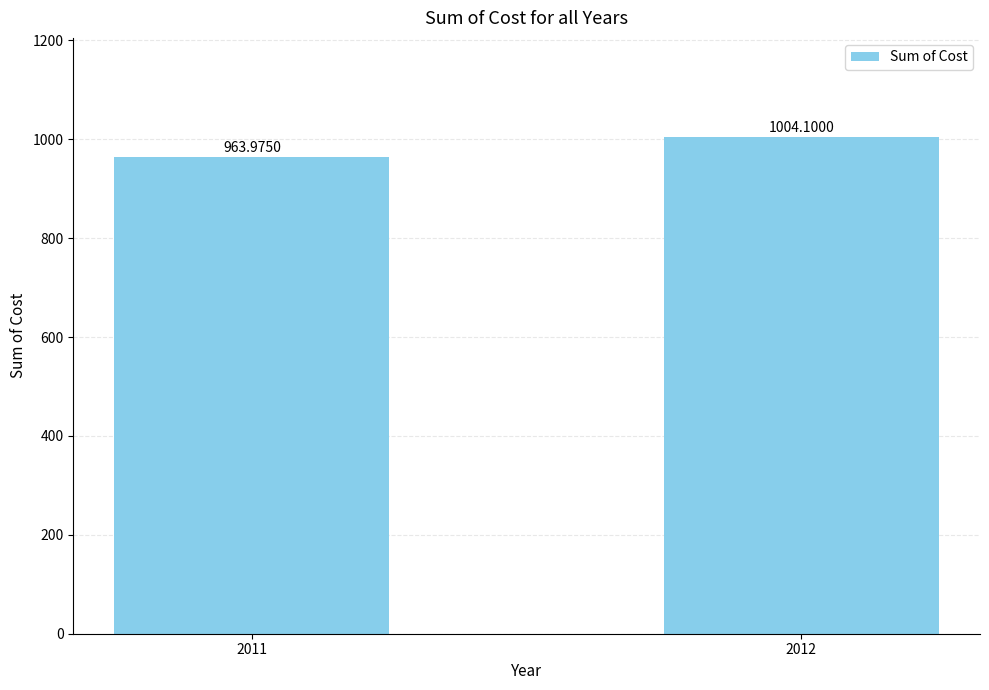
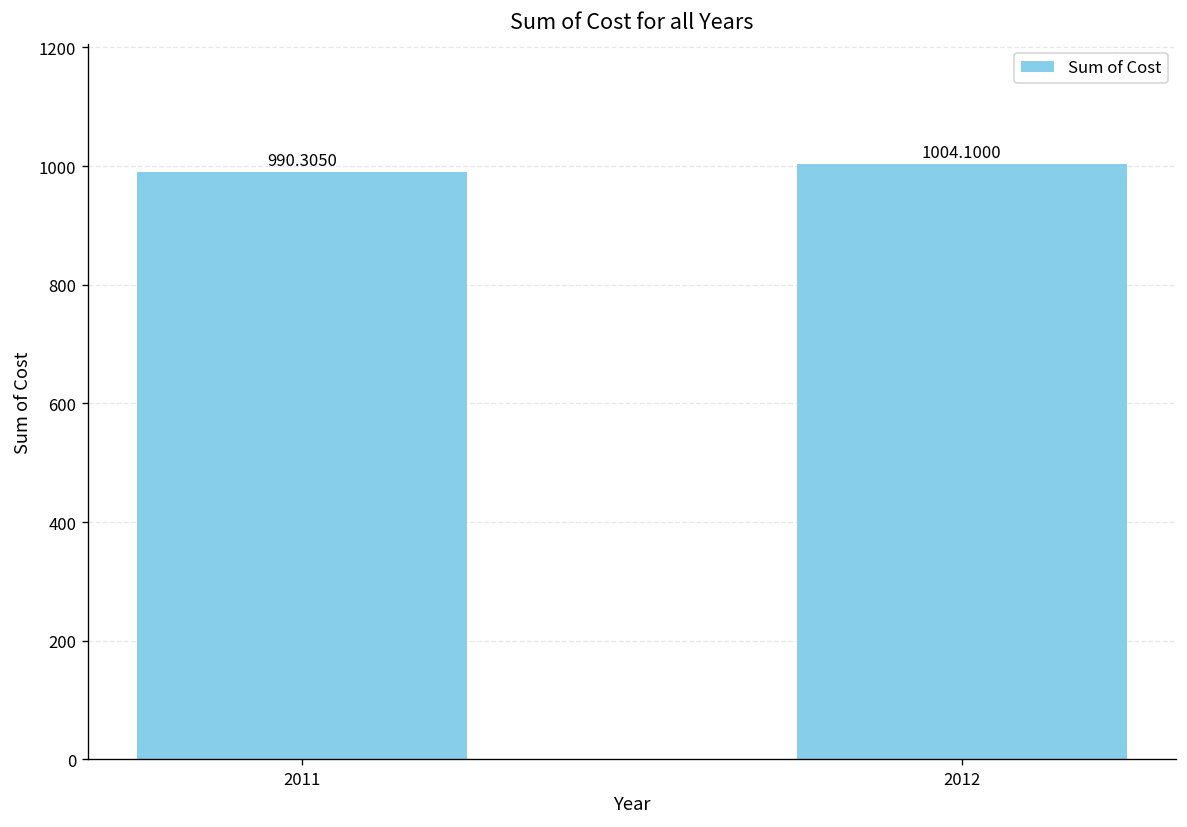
  {
-   "2011": 963.9750,
+   "2011": 990.3050,
    "2012": 1004.1000
  }
